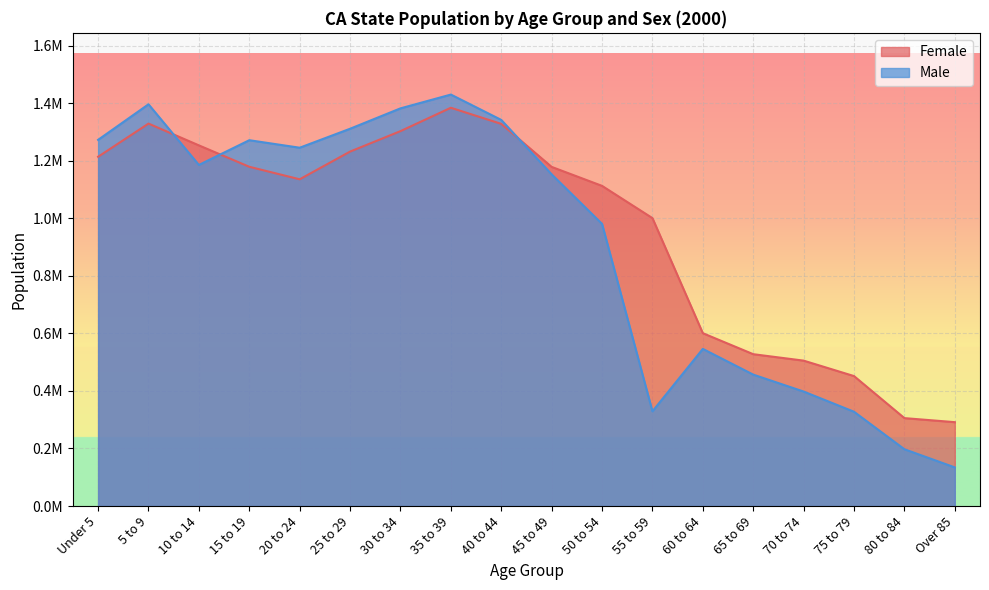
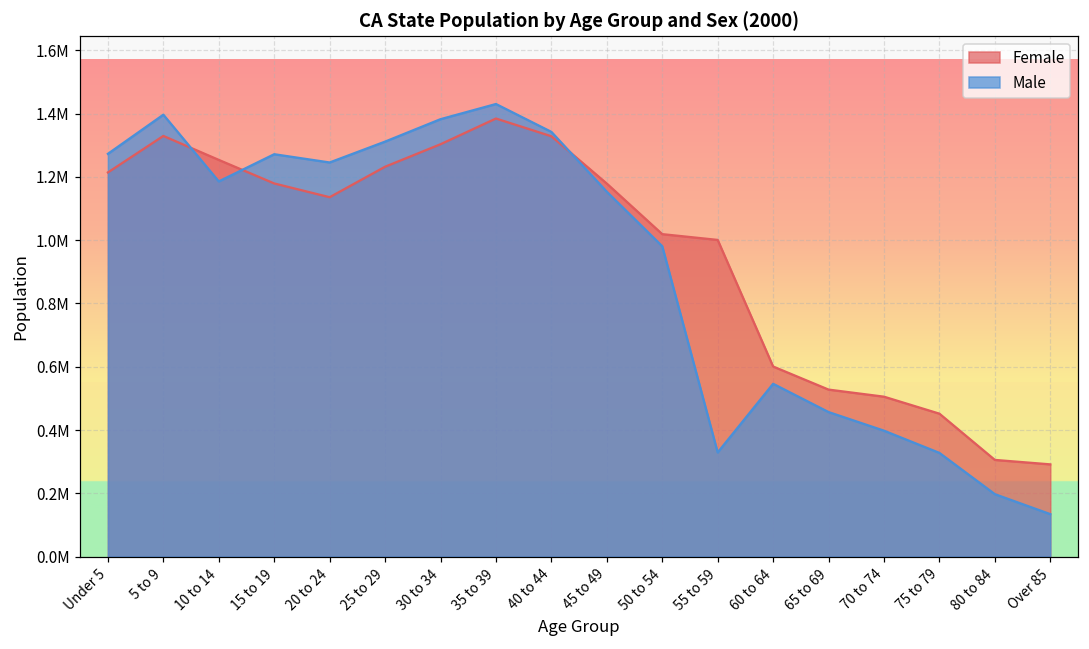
  {
    "Female": {
      "Under 5": 1210000,
      "5 to 9": 1330000,
      "10 to 14": 1250000,
      "15 to 19": 1180000,
      "20 to 24": 1140000,
      "25 to 29": 1230000,
      "30 to 34": 1300000,
      "35 to 39": 1380000,
      "40 to 44": 1330000,
      "45 to 49": 1180000,
-     "50 to 54": 1110000,
+     "50 to 54": 1020000,
      "55 to 59": 1000000,
      "60 to 64": 600000,
      "65 to 69": 530000,
      "70 to 74": 510000,
      "75 to 79": 450000,
      "80 to 84": 310000,
      "Over 85": 290000
    },
    "Male": {
      "Under 5": 1270000,
      "5 to 9": 1400000,
      "10 to 14": 1190000,
      "15 to 19": 1270000,
      "20 to 24": 1250000,
      "25 to 29": 1310000,
      "30 to 34": 1380000,
      "35 to 39": 1430000,
      "40 to 44": 1340000,
      "45 to 49": 1150000,
      "50 to 54": 980000,
      "55 to 59": 330000,
      "60 to 64": 550000,
      "65 to 69": 460000,
      "70 to 74": 400000,
      "75 to 79": 330000,
      "80 to 84": 200000,
      "Over 85": 130000
    }
  }
